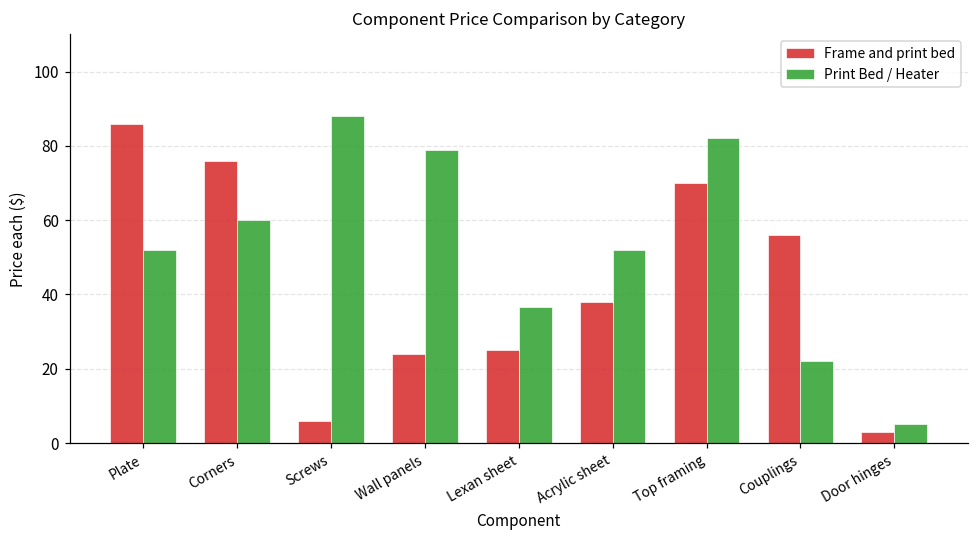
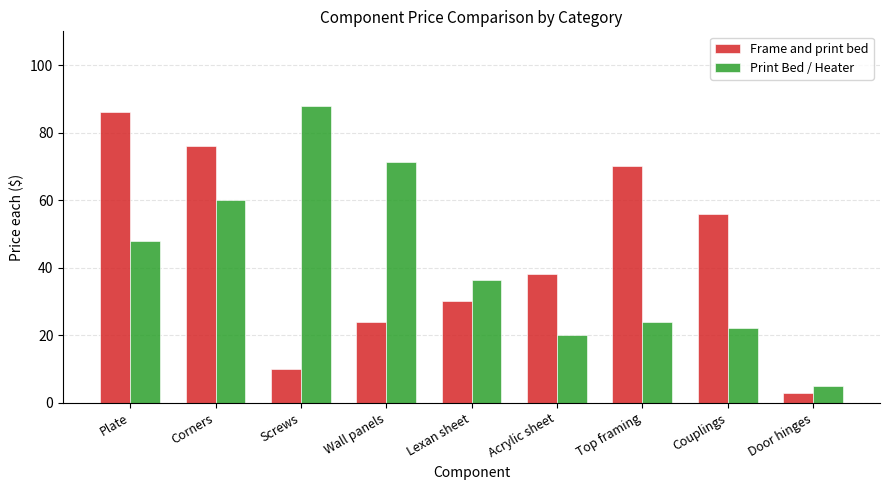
  {
    "Frame and print bed": {
      "Plate": 86,
      "Corners": 76,
-     "Screws": 6,
+     "Screws": 10,
      "Wall panels": 24,
-     "Lexan sheet": 25,
+     "Lexan sheet": 30,
      "Acrylic sheet": 38,
      "Top framing": 70,
      "Couplings": 56,
      "Door hinges": 3
    },
    "Print Bed / Heater": {
-     "Plate": 52,
+     "Plate": 48,
      "Corners": 60,
      "Screws": 88,
-     "Wall panels": 79,
+     "Wall panels": 71,
      "Lexan sheet": 37,
-     "Acrylic sheet": 52,
-     "Top framing": 82,
+     "Acrylic sheet": 20,
+     "Top framing": 24,
      "Couplings": 22,
      "Door hinges": 5
    }
  }
